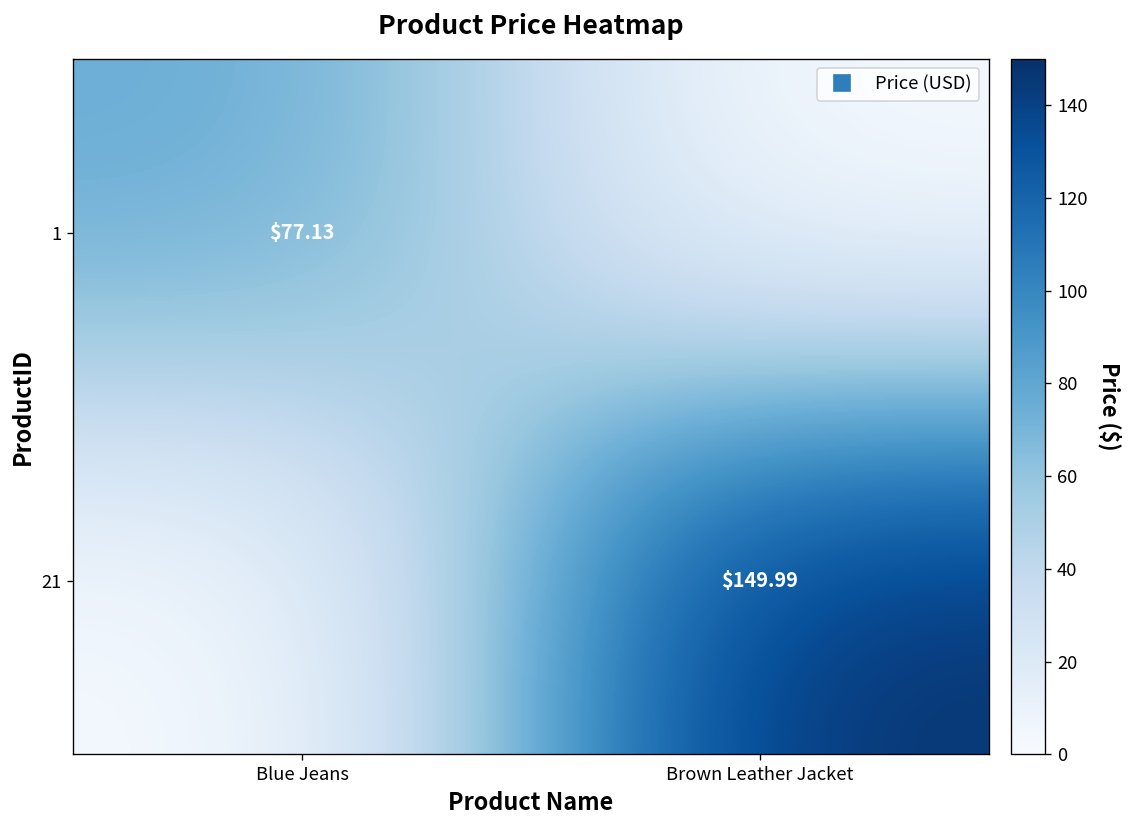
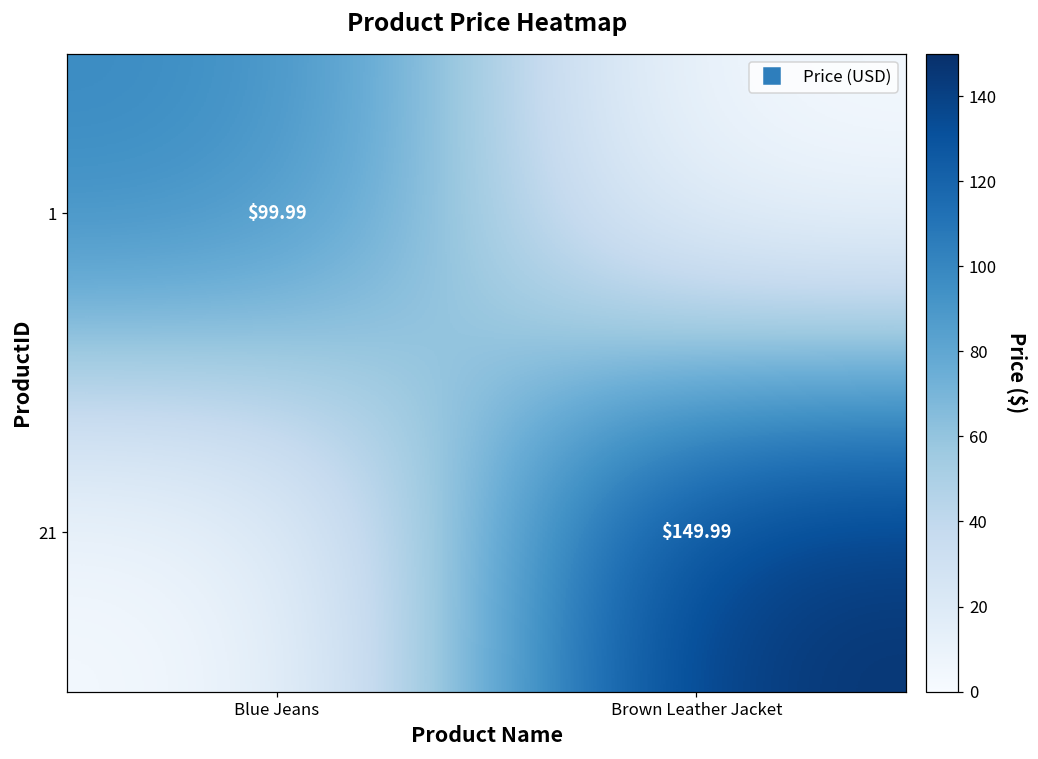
  {
    "1": {
-     "Blue Jeans": "$77.13"
+     "Blue Jeans": "$99.99"
    },
    "21": {
      "Brown Leather Jacket": "$149.99"
    }
  }
